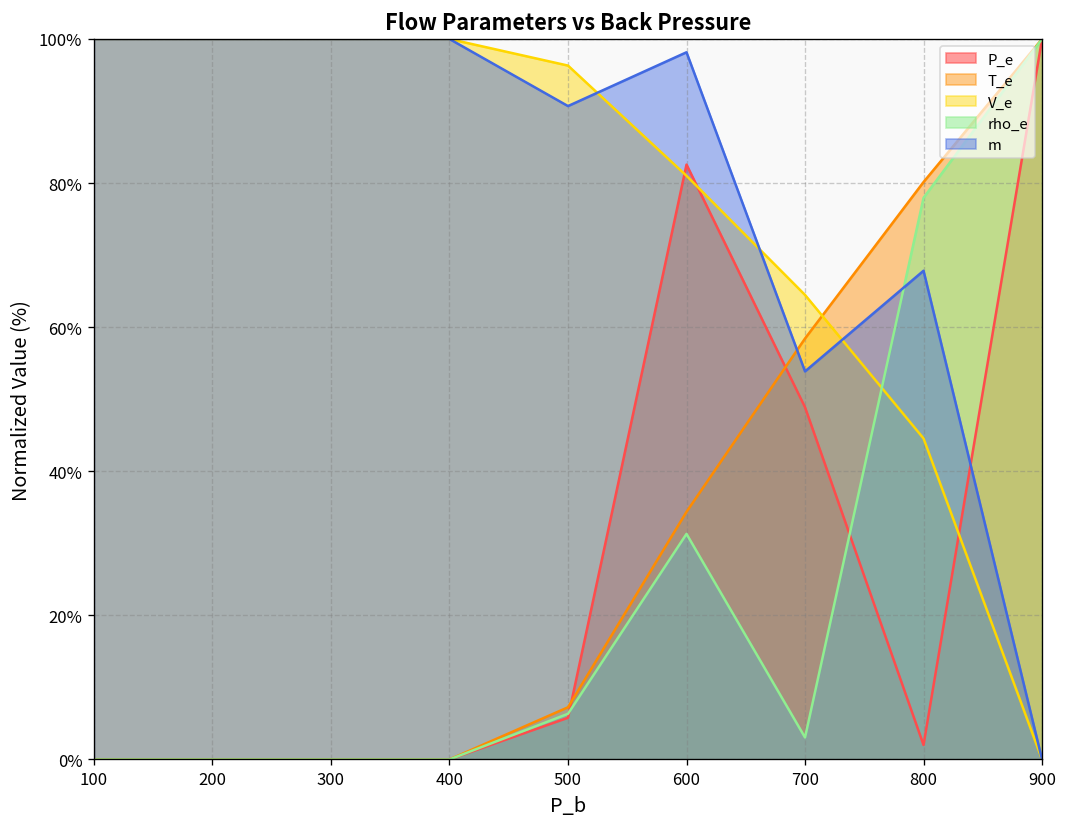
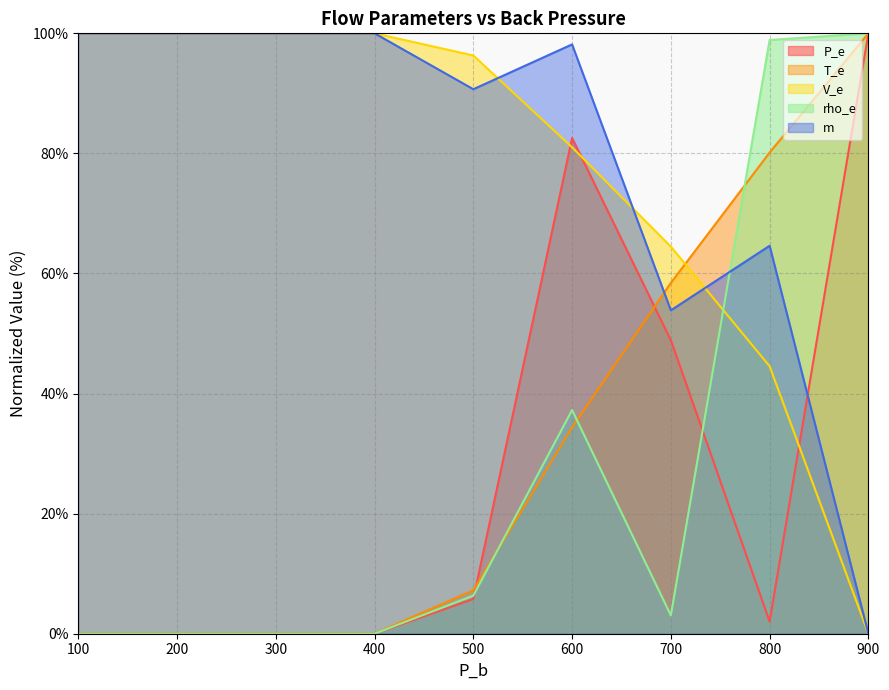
  {
    "P_e": {
      "500": "6%",
      "600": "83%",
      "700": "49%",
      "800": "2%"
    },
    "rho_e": {
      "500": "6%",
-     "600": "31%",
+     "600": "37%",
      "700": "3%",
-     "800": "78%"
+     "800": "99%"
    },
    "m": {
      "500": "91%",
      "600": "98%",
      "700": "54%",
-     "800": "68%"
+     "800": "65%"
    }
  }
